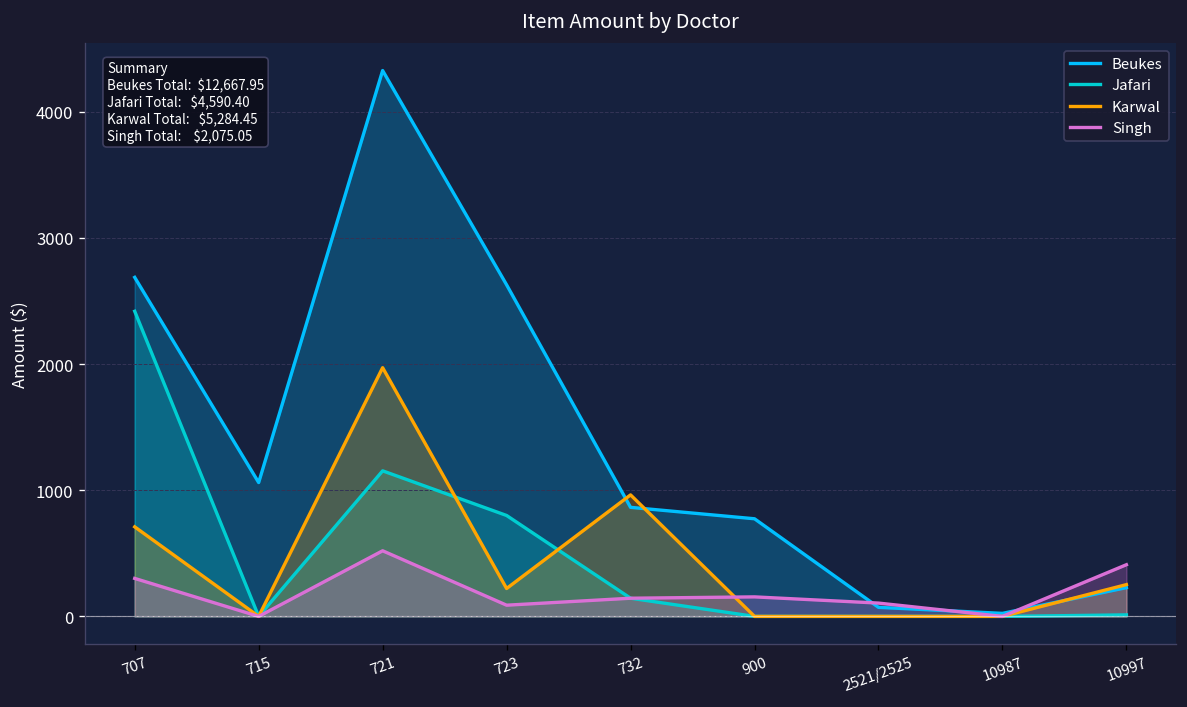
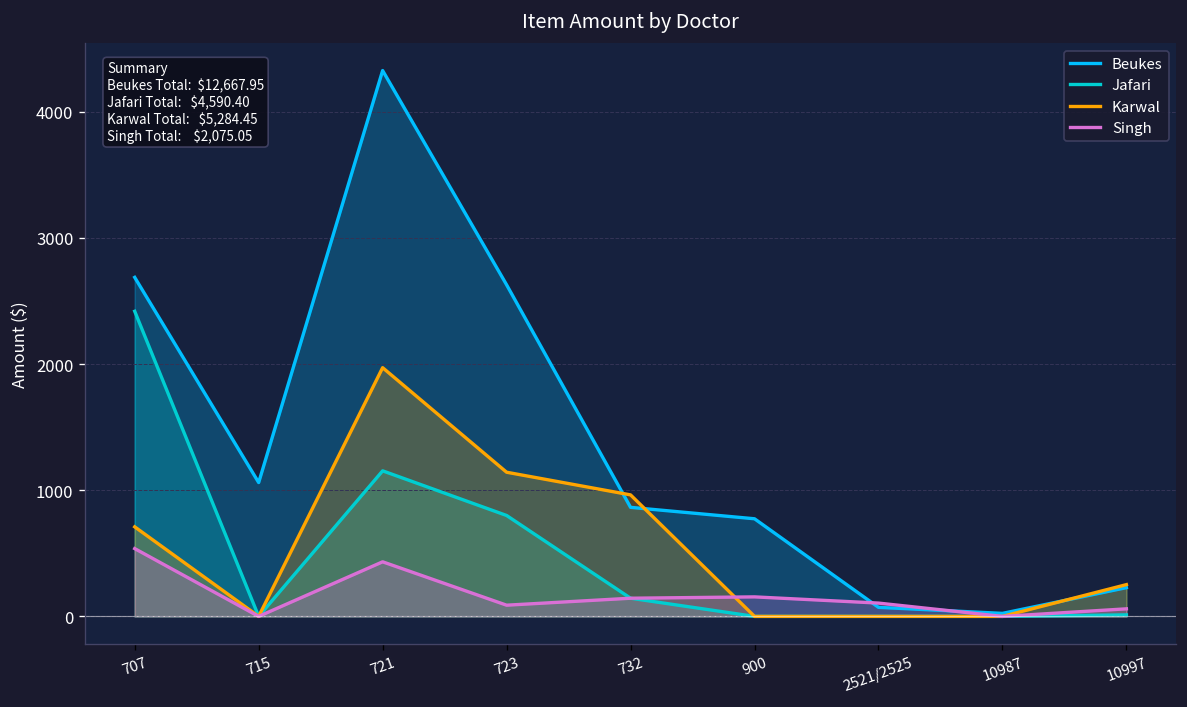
  {
    "Karwal": {
      "707": 710,
      "721": 1970,
-     "723": 220,
+     "723": 1140,
      "732": 960
    },
    "Singh": {
-     "707": 300,
-     "721": 520,
+     "707": 540,
+     "721": 430,
      "723": 90,
      "900": 150,
      "2521/2525": 110,
-     "10997": 410
+     "10997": 60
    }
  }
